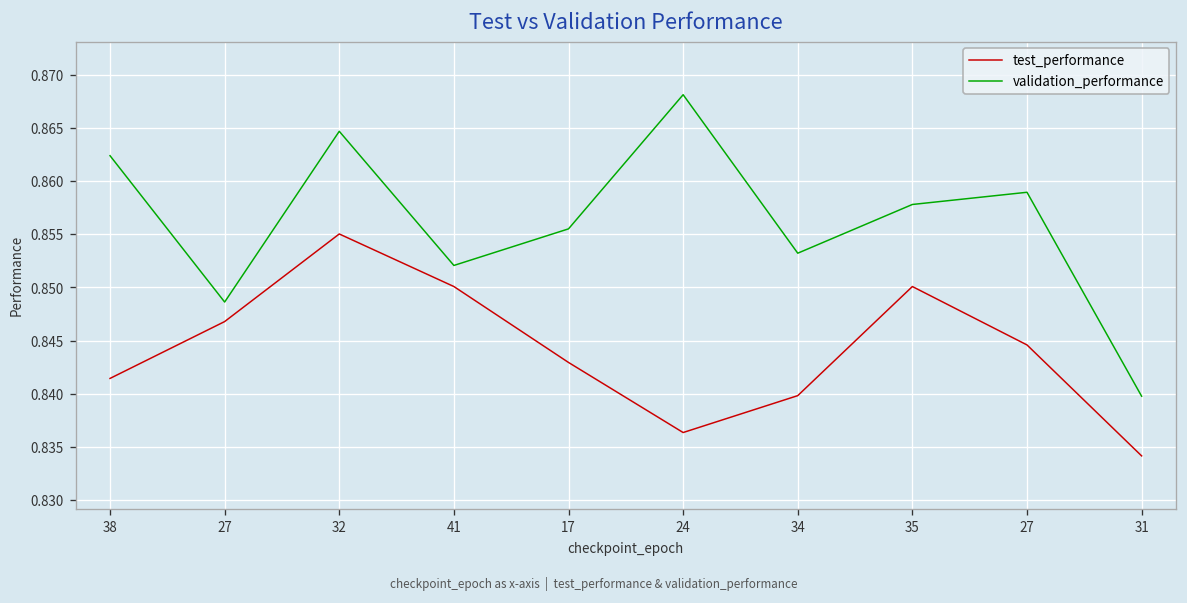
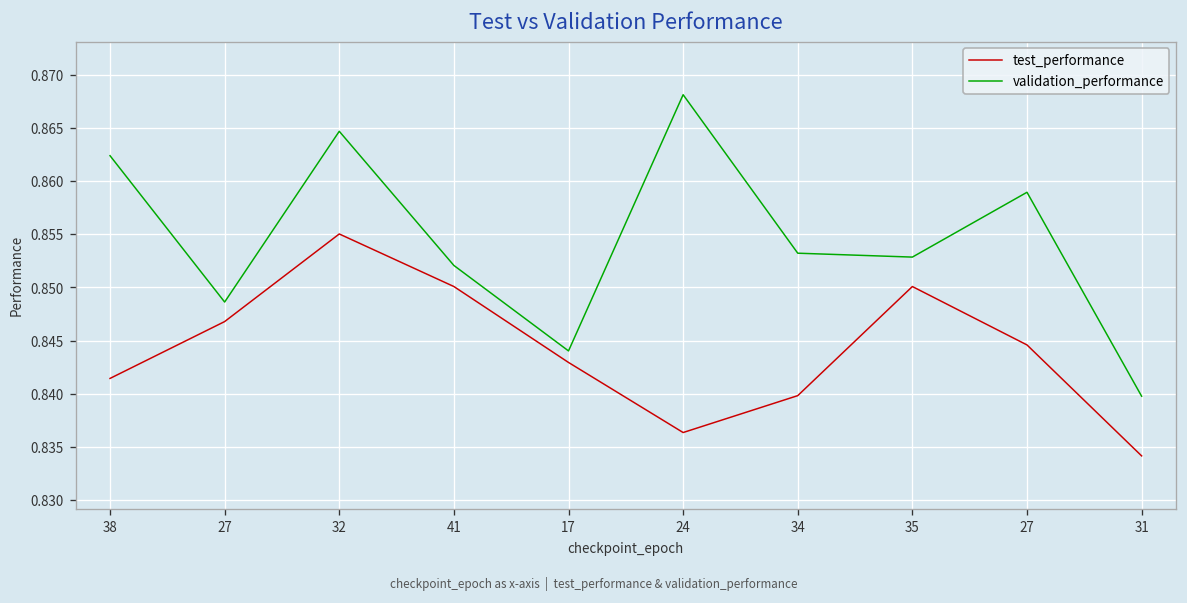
  {
    "test_performance": {
      "38": 0.841,
      "32": 0.855,
      "41": 0.850,
      "17": 0.843,
      "24": 0.836,
      "34": 0.840,
      "35": 0.850,
      "31": 0.834
    },
    "validation_performance": {
      "38": 0.862,
      "32": 0.865,
      "41": 0.852,
-     "17": 0.856,
+     "17": 0.844,
      "24": 0.868,
      "34": 0.853,
-     "35": 0.858,
+     "35": 0.853,
      "31": 0.840
    }
  }
